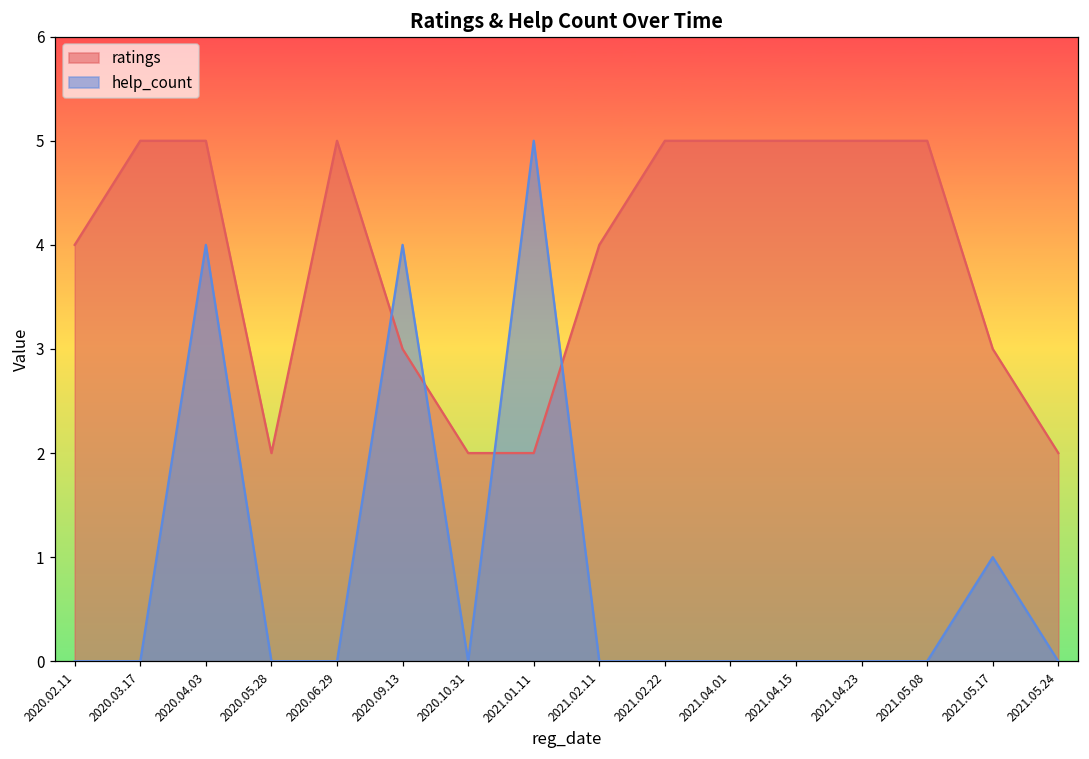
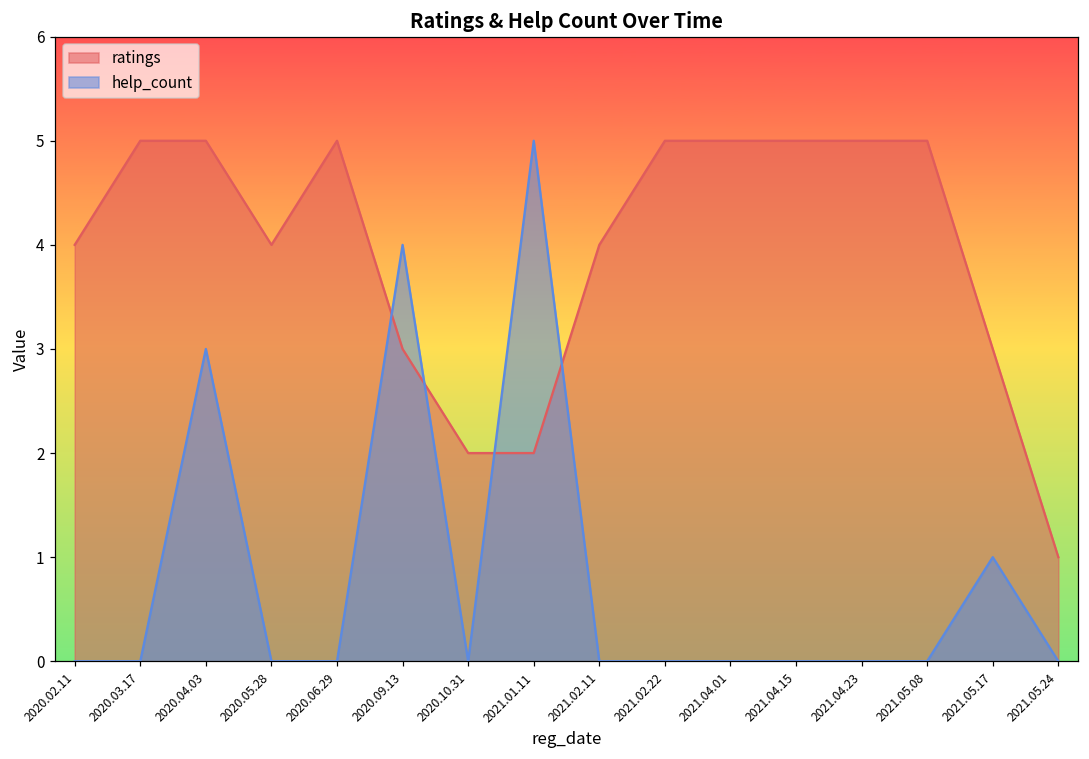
  {
    "ratings": {
      "2020.02.11": 4,
      "2020.03.17": 5,
      "2020.04.03": 5,
-     "2020.05.28": 2,
+     "2020.05.28": 4,
      "2020.06.29": 5,
      "2020.09.13": 3,
      "2020.10.31": 2,
      "2021.01.11": 2,
      "2021.02.11": 4,
      "2021.02.22": 5,
      "2021.04.01": 5,
      "2021.04.15": 5,
      "2021.04.23": 5,
      "2021.05.08": 5,
      "2021.05.17": 3,
-     "2021.05.24": 2
+     "2021.05.24": 1
    },
    "help_count": {
      "2020.02.11": 0,
      "2020.03.17": 0,
-     "2020.04.03": 4,
+     "2020.04.03": 3,
      "2020.05.28": 0,
      "2020.06.29": 0,
      "2020.09.13": 4,
      "2020.10.31": 0,
      "2021.01.11": 5,
      "2021.02.11": 0,
      "2021.02.22": 0,
      "2021.04.01": 0,
      "2021.04.15": 0,
      "2021.04.23": 0,
      "2021.05.08": 0,
      "2021.05.17": 1,
      "2021.05.24": 0
    }
  }
